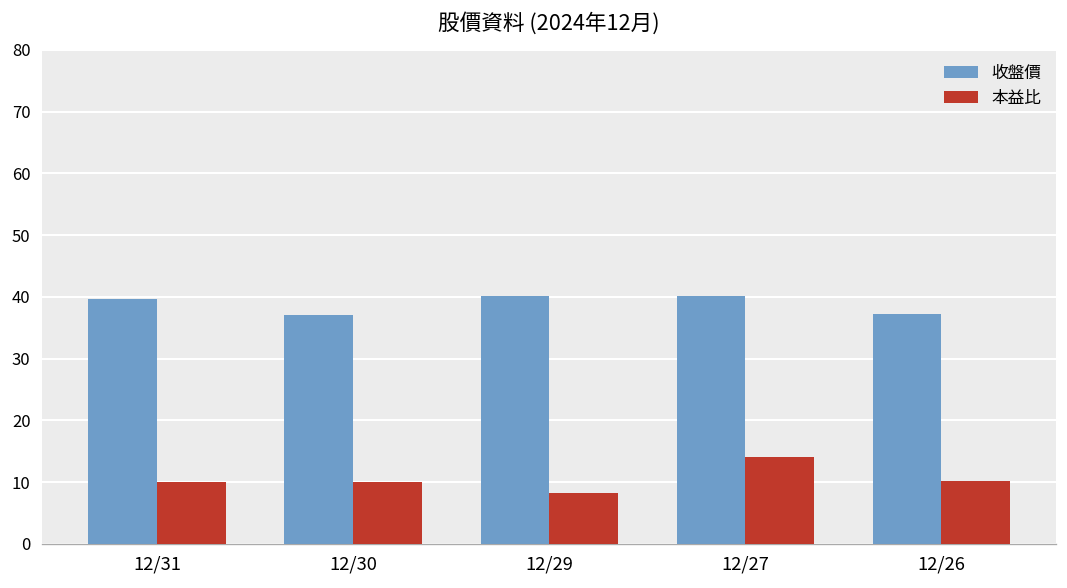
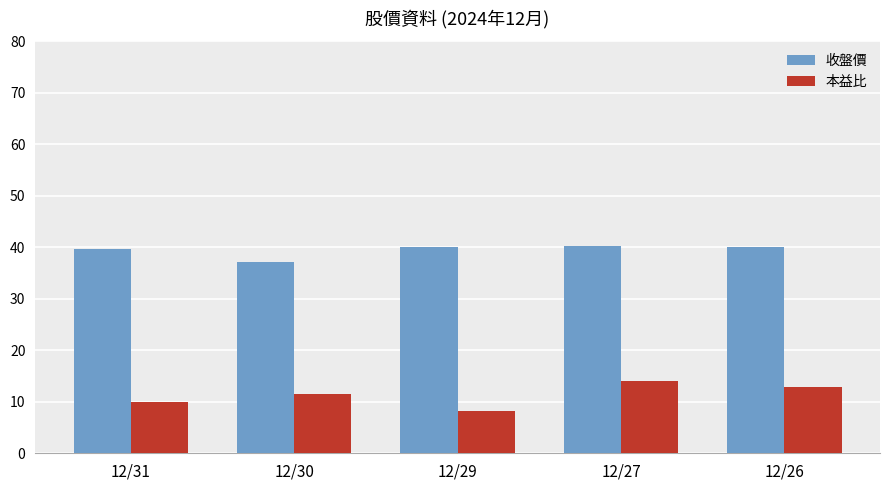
  {
    "收盤價": {
      "12/31": 40,
      "12/30": 37,
      "12/29": 40,
      "12/27": 40,
-     "12/26": 37
+     "12/26": 40
    },
    "本益比": {
      "12/31": 10,
-     "12/30": 10,
+     "12/30": 12,
      "12/29": 8,
      "12/27": 14,
-     "12/26": 10
+     "12/26": 13
    }
  }
